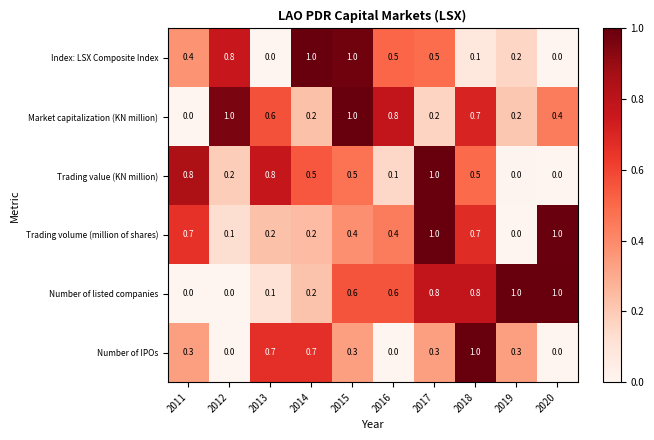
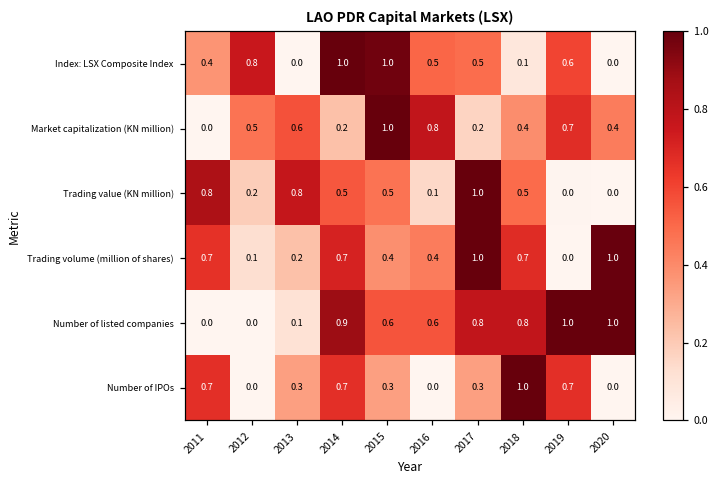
  {
    "Index: LSX Composite Index": {
      "2011": 0.4,
      "2012": 0.8,
      "2013": 0.0,
      "2014": 1.0,
      "2015": 1.0,
      "2016": 0.5,
      "2017": 0.5,
      "2018": 0.1,
-     "2019": 0.2,
+     "2019": 0.6,
      "2020": 0.0
    },
    "Market capitalization (KN million)": {
      "2011": 0.0,
-     "2012": 1.0,
+     "2012": 0.5,
      "2013": 0.6,
      "2014": 0.2,
      "2015": 1.0,
      "2016": 0.8,
      "2017": 0.2,
-     "2018": 0.7,
-     "2019": 0.2,
+     "2018": 0.4,
+     "2019": 0.7,
      "2020": 0.4
    },
    "Trading value (KN million)": {
      "2011": 0.8,
      "2012": 0.2,
      "2013": 0.8,
      "2014": 0.5,
      "2015": 0.5,
      "2016": 0.1,
      "2017": 1.0,
      "2018": 0.5,
      "2019": 0.0,
      "2020": 0.0
    },
    "Trading volume (million of shares)": {
      "2011": 0.7,
      "2012": 0.1,
      "2013": 0.2,
-     "2014": 0.2,
+     "2014": 0.7,
      "2015": 0.4,
      "2016": 0.4,
      "2017": 1.0,
      "2018": 0.7,
      "2019": 0.0,
      "2020": 1.0
    },
    "Number of listed companies": {
      "2011": 0.0,
      "2012": 0.0,
      "2013": 0.1,
-     "2014": 0.2,
+     "2014": 0.9,
      "2015": 0.6,
      "2016": 0.6,
      "2017": 0.8,
      "2018": 0.8,
      "2019": 1.0,
      "2020": 1.0
    },
    "Number of IPOs": {
-     "2011": 0.3,
+     "2011": 0.7,
      "2012": 0.0,
-     "2013": 0.7,
+     "2013": 0.3,
      "2014": 0.7,
      "2015": 0.3,
      "2016": 0.0,
      "2017": 0.3,
      "2018": 1.0,
-     "2019": 0.3,
+     "2019": 0.7,
      "2020": 0.0
    }
  }
